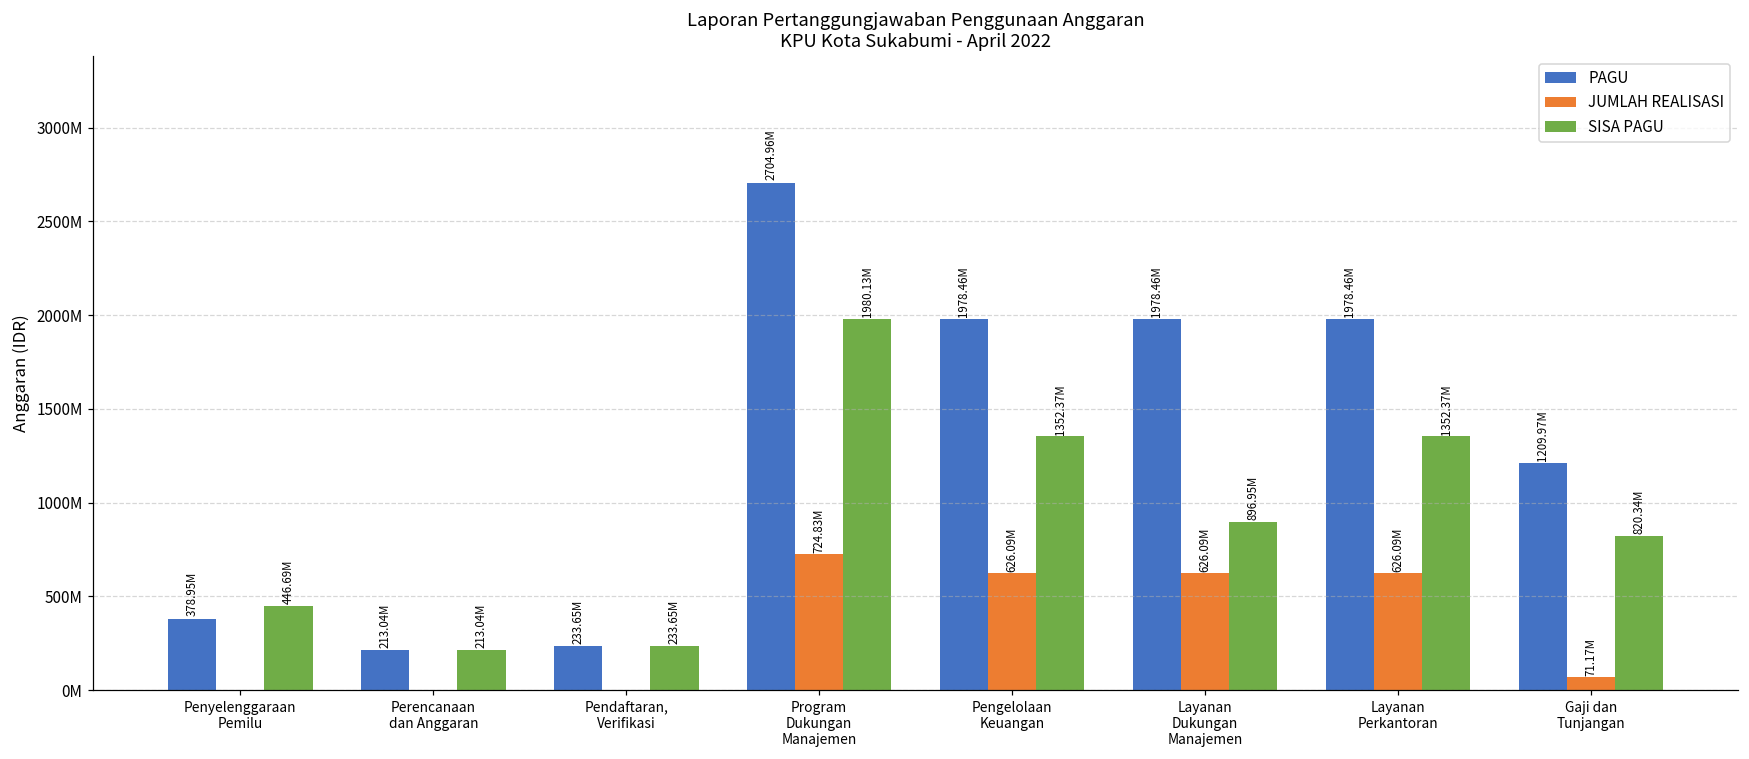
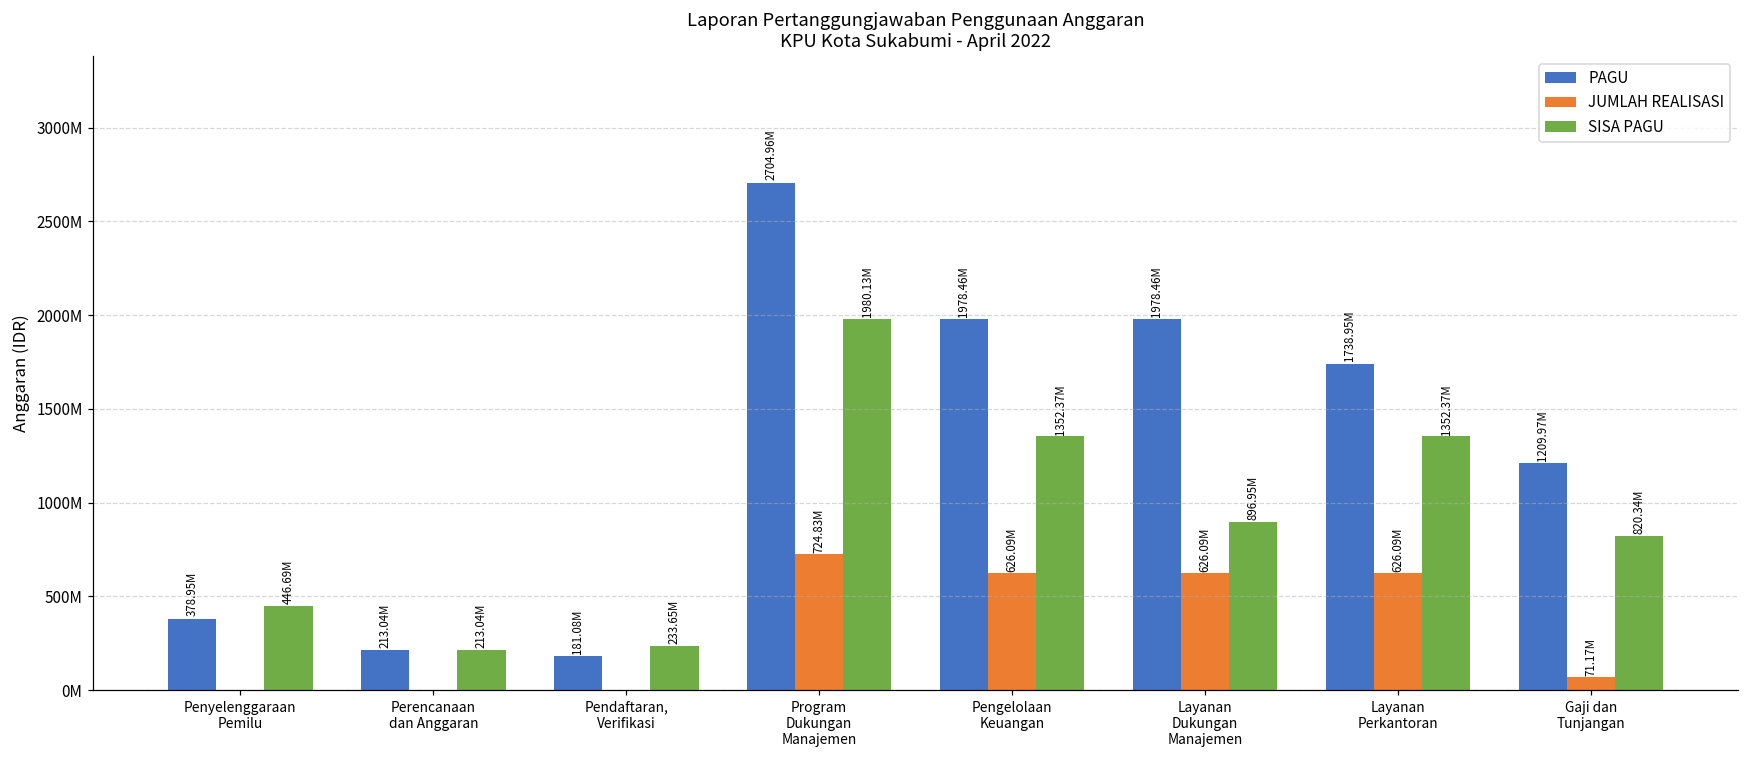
  {
    "PAGU": {
      "Penyelenggaraan Pemilu": "378.95M",
      "Perencanaan dan Anggaran": "213.04M",
-     "Pendaftaran, Verifikasi": "233.65M",
+     "Pendaftaran, Verifikasi": "181.08M",
      "Program Dukungan Manajemen": "2704.96M",
      "Pengelolaan Keuangan": "1978.46M",
      "Layanan Dukungan Manajemen": "1978.46M",
-     "Layanan Perkantoran": "1978.46M",
+     "Layanan Perkantoran": "1738.95M",
      "Gaji dan Tunjangan": "1209.97M"
    },
    "JUMLAH REALISASI": {
      "Program Dukungan Manajemen": "724.83M",
      "Pengelolaan Keuangan": "626.09M",
      "Layanan Dukungan Manajemen": "626.09M",
      "Layanan Perkantoran": "626.09M",
      "Gaji dan Tunjangan": "71.17M"
    },
    "SISA PAGU": {
      "Penyelenggaraan Pemilu": "446.69M",
      "Perencanaan dan Anggaran": "213.04M",
      "Pendaftaran, Verifikasi": "233.65M",
      "Program Dukungan Manajemen": "1980.13M",
      "Pengelolaan Keuangan": "1352.37M",
      "Layanan Dukungan Manajemen": "896.95M",
      "Layanan Perkantoran": "1352.37M",
      "Gaji dan Tunjangan": "820.34M"
    }
  }
